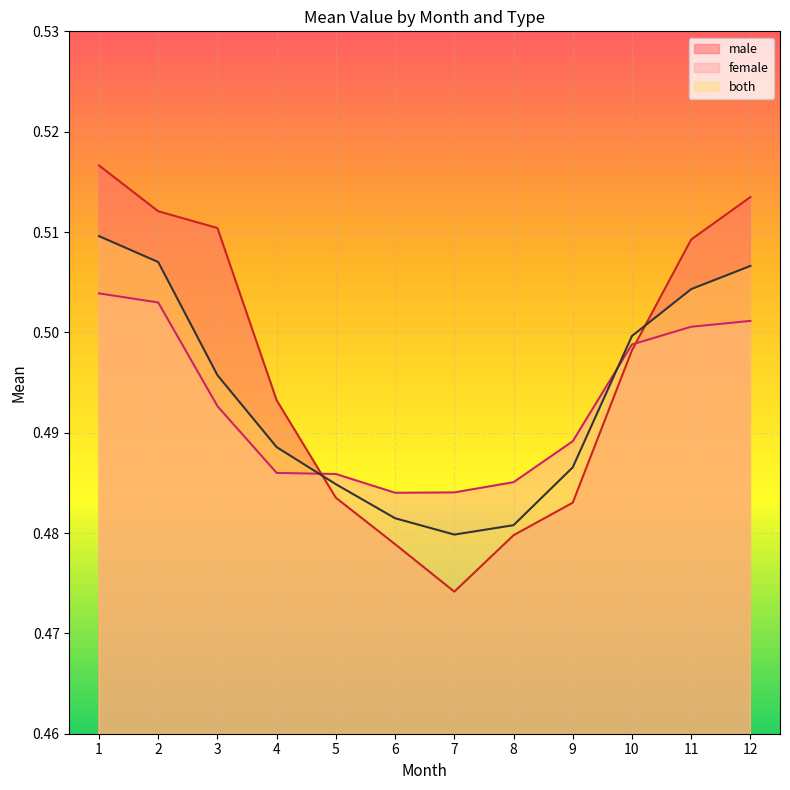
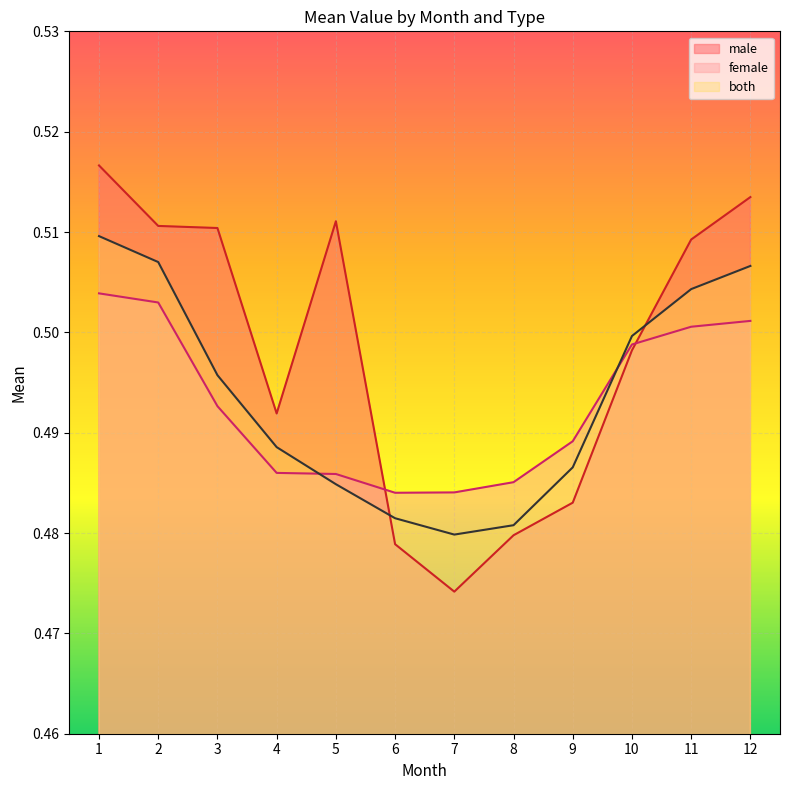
  {
    "male": {
      "1": 0.5166,
-     "2": 0.5121,
+     "2": 0.5106,
      "3": 0.5104,
-     "4": 0.4932,
-     "5": 0.4835,
+     "4": 0.4919,
+     "5": 0.5111,
      "6": 0.4789,
      "7": 0.4742,
      "8": 0.4798,
      "9": 0.4830,
      "10": 0.4982,
      "11": 0.5093,
      "12": 0.5135
    }
  }
